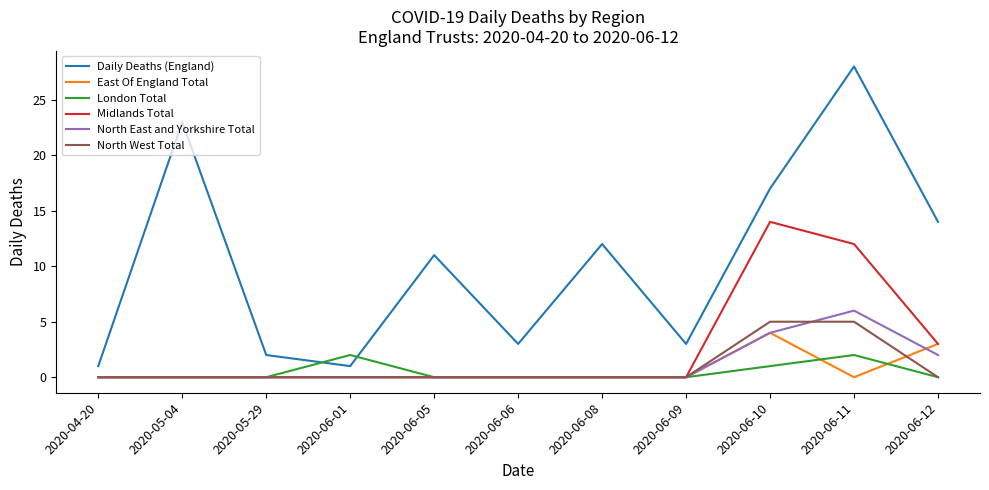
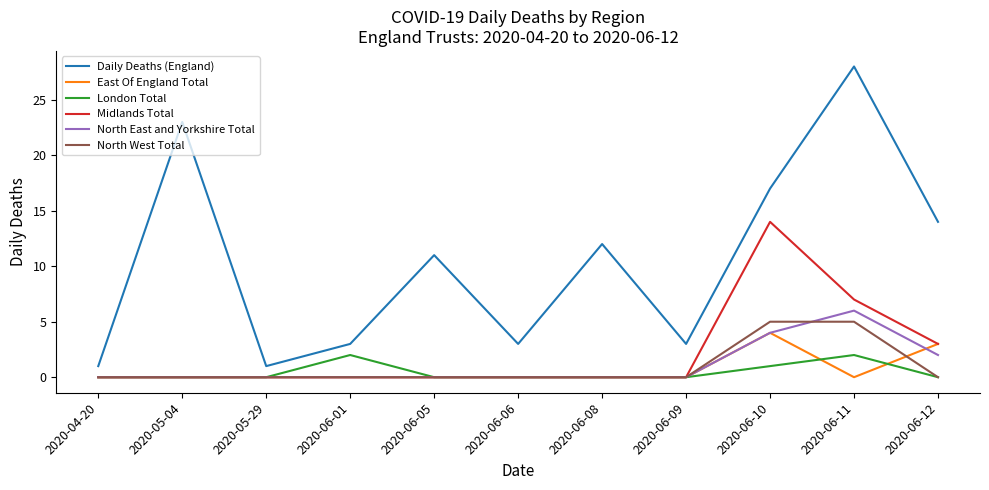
  {
    "Daily Deaths (England)": {
      "2020-04-20": 1,
-     "2020-05-29": 2,
-     "2020-06-01": 1,
+     "2020-05-29": 1,
+     "2020-06-01": 3,
      "2020-06-05": 11,
      "2020-06-06": 3,
      "2020-06-08": 12,
      "2020-06-09": 3,
      "2020-06-10": 17,
      "2020-06-11": 28,
      "2020-06-12": 14
    },
    "East Of England Total": {
      "2020-06-11": 0
    },
    "London Total": {
      "2020-06-01": 2,
      "2020-06-10": 1,
      "2020-06-11": 2
    },
    "Midlands Total": {
      "2020-06-10": 14,
-     "2020-06-11": 12
+     "2020-06-11": 7
    },
    "North East and Yorkshire Total": {
      "2020-06-11": 6,
      "2020-06-12": 2
    },
    "North West Total": {
      "2020-06-10": 5,
      "2020-06-11": 5
    }
  }
